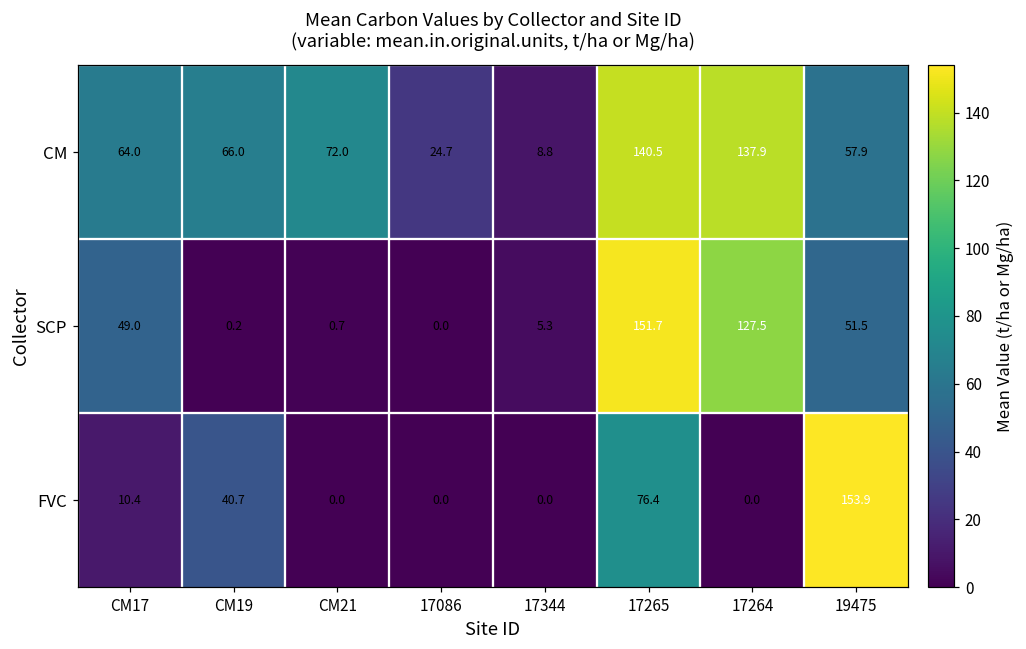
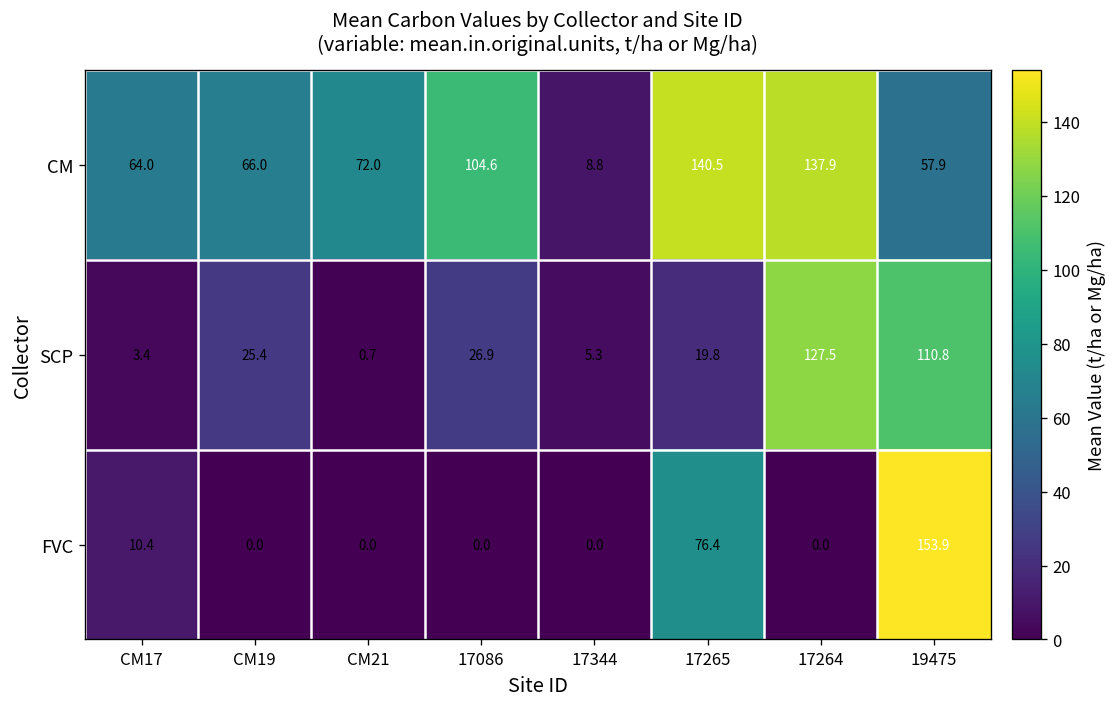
  {
    "CM": {
      "CM17": 64.0,
      "CM19": 66.0,
      "CM21": 72.0,
-     "17086": 24.7,
+     "17086": 104.6,
      "17344": 8.8,
      "17265": 140.5,
      "17264": 137.9,
      "19475": 57.9
    },
    "SCP": {
-     "CM17": 49.0,
-     "CM19": 0.2,
+     "CM17": 3.4,
+     "CM19": 25.4,
      "CM21": 0.7,
-     "17086": 0.0,
+     "17086": 26.9,
      "17344": 5.3,
-     "17265": 151.7,
+     "17265": 19.8,
      "17264": 127.5,
-     "19475": 51.5
+     "19475": 110.8
    },
    "FVC": {
      "CM17": 10.4,
-     "CM19": 40.7,
+     "CM19": 0.0,
      "CM21": 0.0,
      "17086": 0.0,
      "17344": 0.0,
      "17265": 76.4,
      "17264": 0.0,
      "19475": 153.9
    }
  }
